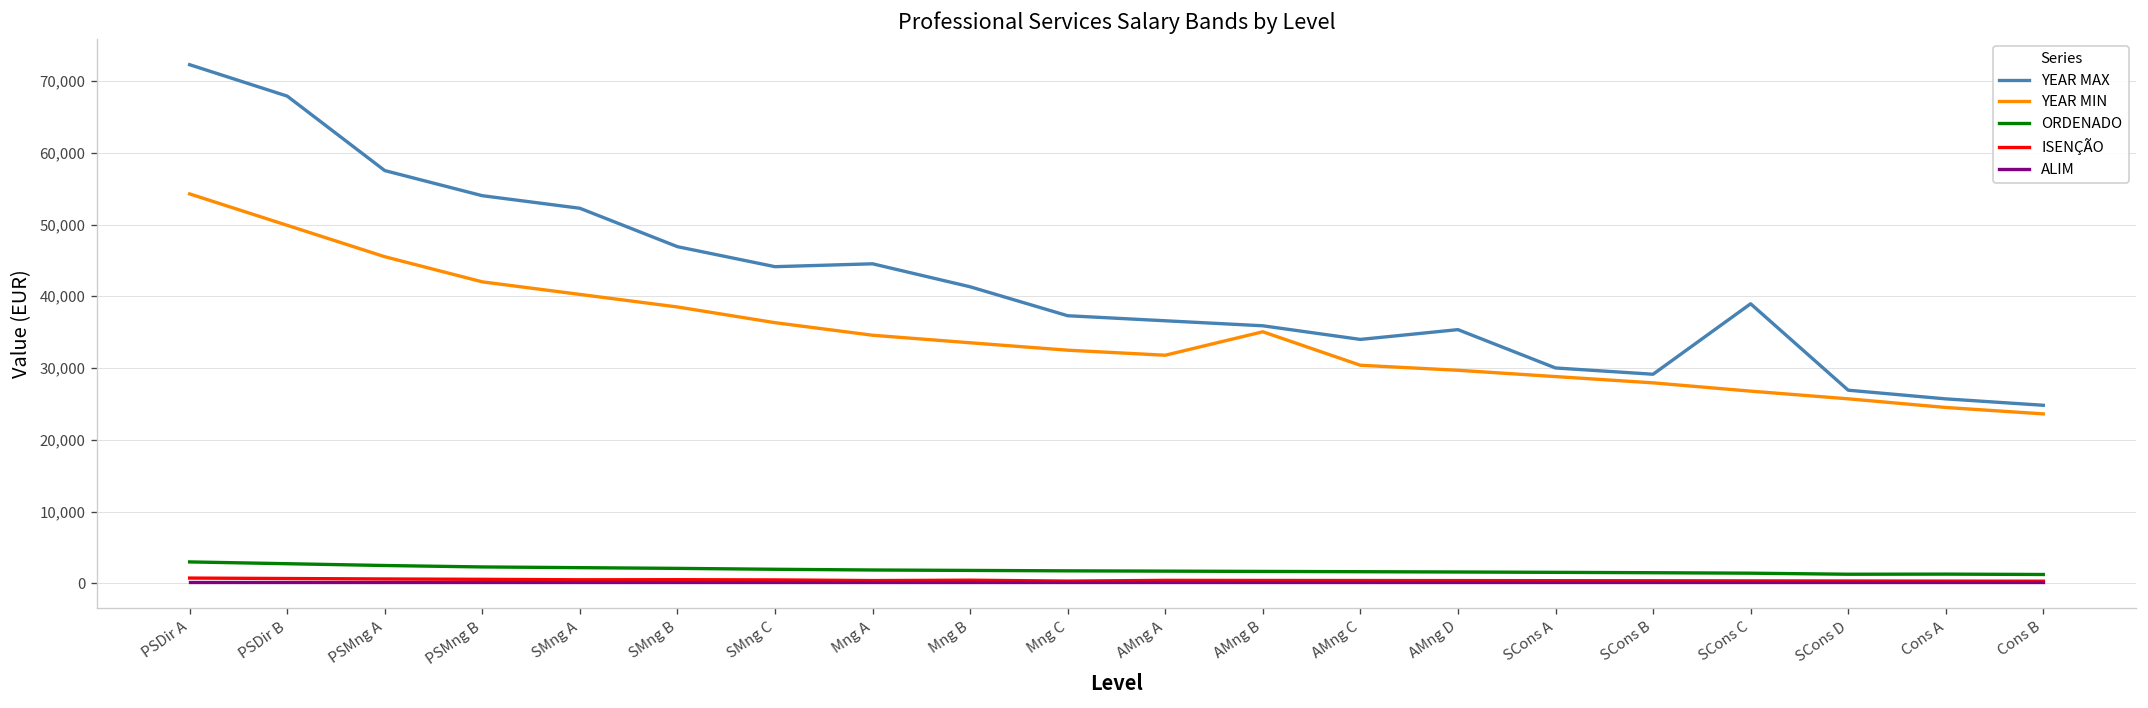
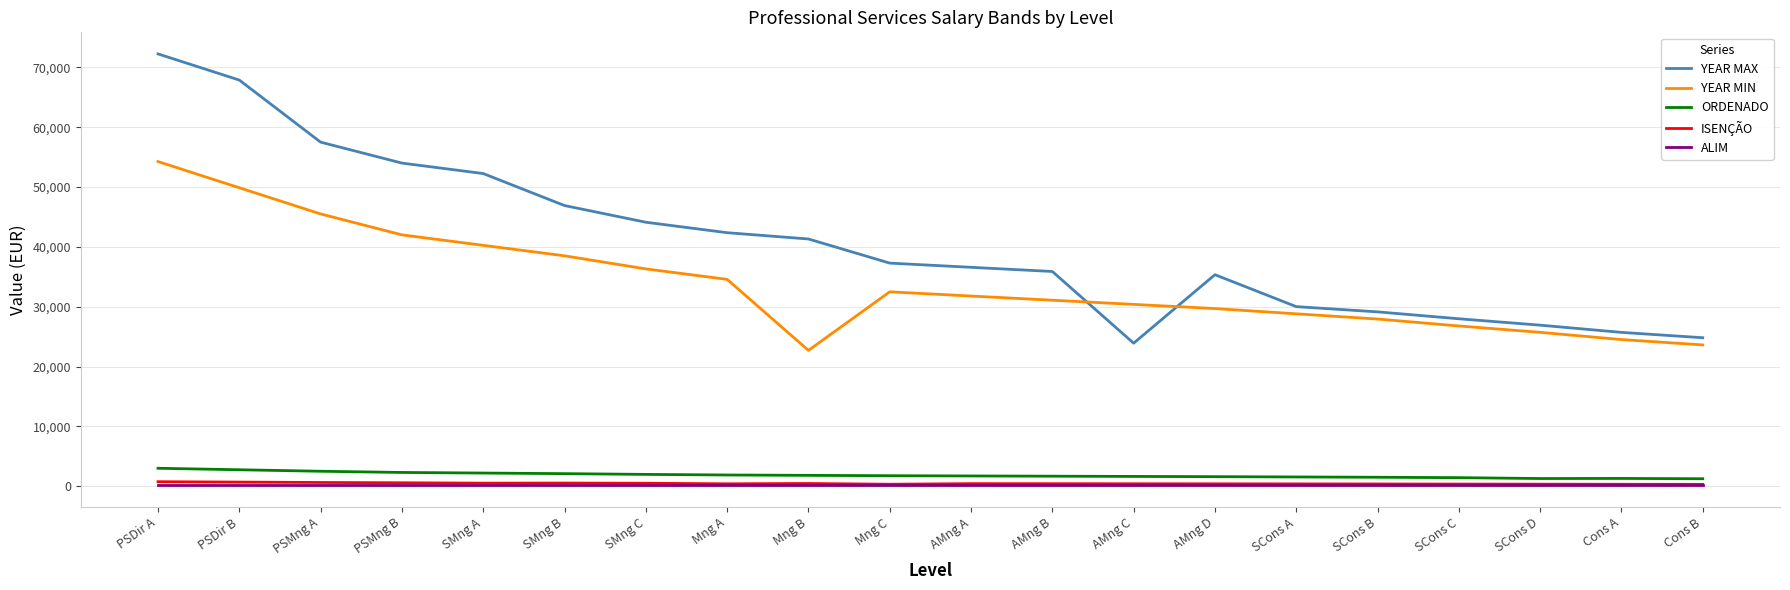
  {
    "YEAR MAX": {
      "PSDir A": "72,000",
      "PSDir B": "68,000",
      "PSMng A": "58,000",
      "PSMng B": "54,000",
      "SMng A": "52,000",
      "SMng B": "47,000",
      "SMng C": "44,000",
-     "Mng A": "45,000",
+     "Mng A": "42,000",
      "Mng B": "41,000",
      "Mng C": "37,000",
      "AMng A": "37,000",
      "AMng B": "36,000",
-     "AMng C": "34,000",
+     "AMng C": "24,000",
      "AMng D": "35,000",
      "SCons A": "30,000",
      "SCons B": "29,000",
-     "SCons C": "39,000",
+     "SCons C": "28,000",
      "SCons D": "27,000",
      "Cons A": "26,000",
      "Cons B": "25,000"
    },
    "YEAR MIN": {
      "PSDir A": "54,000",
      "PSDir B": "50,000",
      "PSMng A": "46,000",
      "PSMng B": "42,000",
      "SMng A": "40,000",
      "SMng B": "39,000",
      "SMng C": "36,000",
      "Mng A": "35,000",
-     "Mng B": "34,000",
+     "Mng B": "23,000",
      "Mng C": "32,000",
      "AMng A": "32,000",
-     "AMng B": "35,000",
+     "AMng B": "31,000",
      "AMng C": "30,000",
      "AMng D": "30,000",
      "SCons A": "29,000",
      "SCons B": "28,000",
      "SCons C": "27,000",
      "SCons D": "26,000",
      "Cons A": "25,000",
      "Cons B": "24,000"
    },
    "ORDENADO": {
      "PSDir A": "3,000",
      "PSDir B": "3,000",
      "PSMng A": "3,000",
      "PSMng B": "2,000",
      "SMng A": "2,000",
      "SMng B": "2,000",
      "SMng C": "2,000",
      "Mng A": "2,000",
      "Mng B": "2,000",
      "Mng C": "2,000",
      "AMng A": "2,000",
      "AMng B": "2,000",
      "AMng C": "2,000",
      "AMng D": "2,000",
      "SCons A": "2,000",
      "SCons B": "1,000",
      "SCons C": "1,000",
      "SCons D": "1,000",
      "Cons A": "1,000",
      "Cons B": "1,000"
    },
    "ISENÇÃO": {
      "PSDir A": "1,000",
      "PSDir B": "1,000",
      "PSMng A": "1,000"
    },
    "ALIM": {
      "PSDir A": "0",
      "PSDir B": "0",
      "PSMng A": "0"
    }
  }
